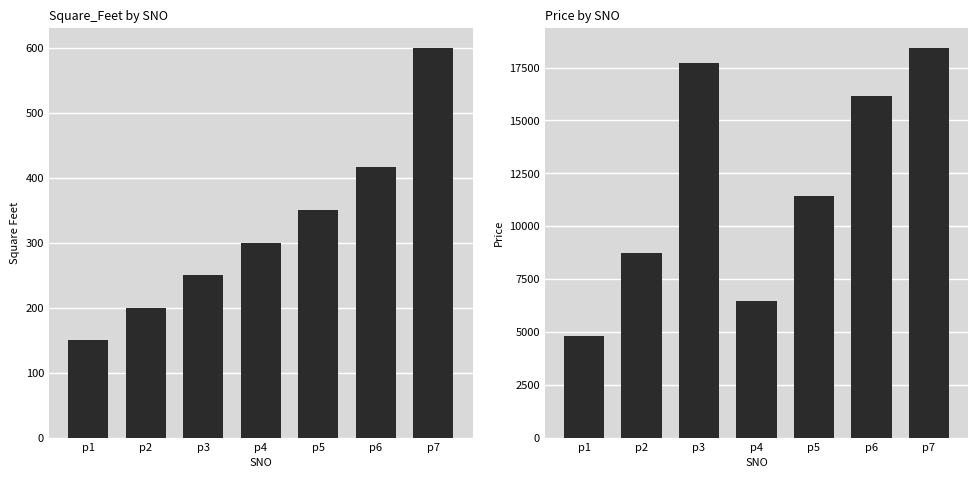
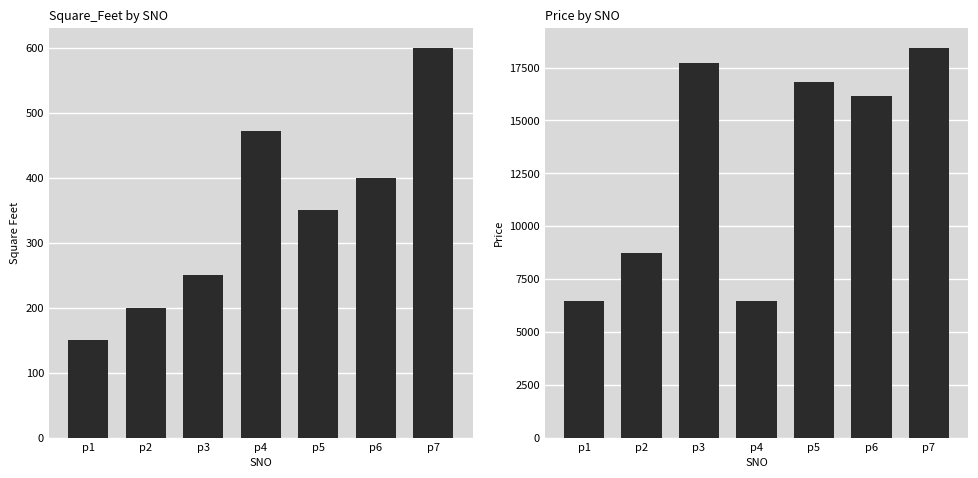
  {
    "Square_Feet by SNO": {
      "p1": 150,
      "p2": 200,
      "p3": 250,
-     "p4": 300,
+     "p4": 470,
      "p5": 350,
-     "p6": 420,
+     "p6": 400,
      "p7": 600
    },
    "Price by SNO": {
-     "p1": 4800,
+     "p1": 6500,
      "p2": 8700,
      "p3": 17700,
      "p4": 6500,
-     "p5": 11500,
+     "p5": 16800,
      "p6": 16100,
      "p7": 18500
    }
  }
